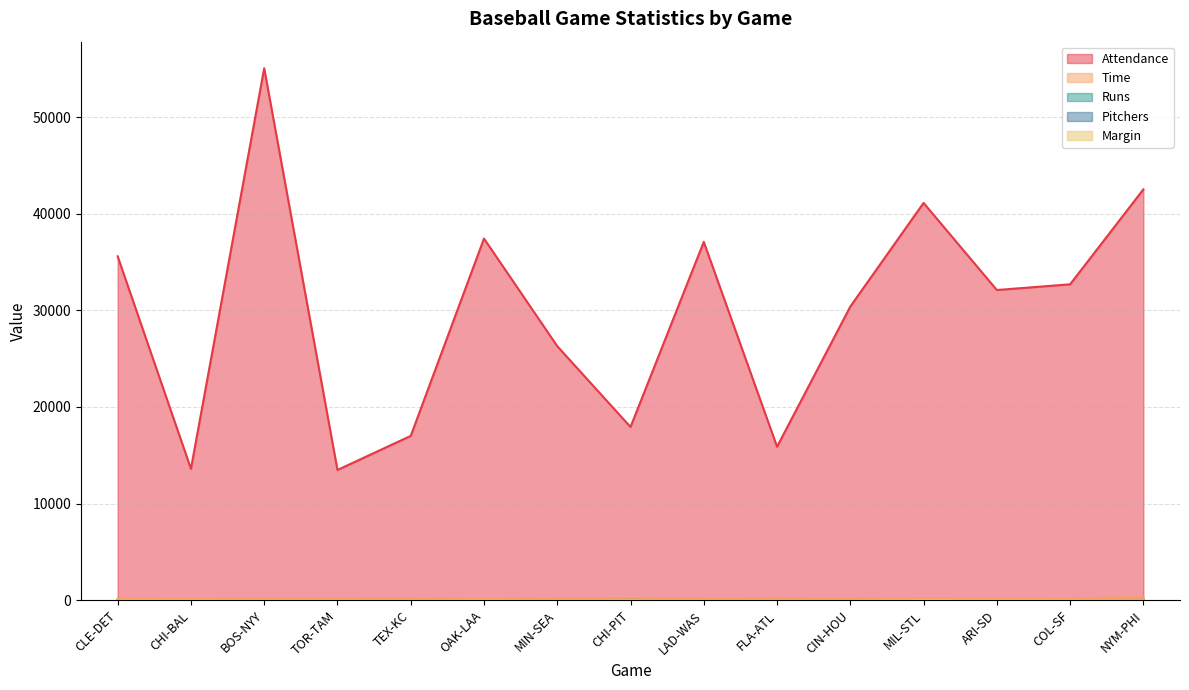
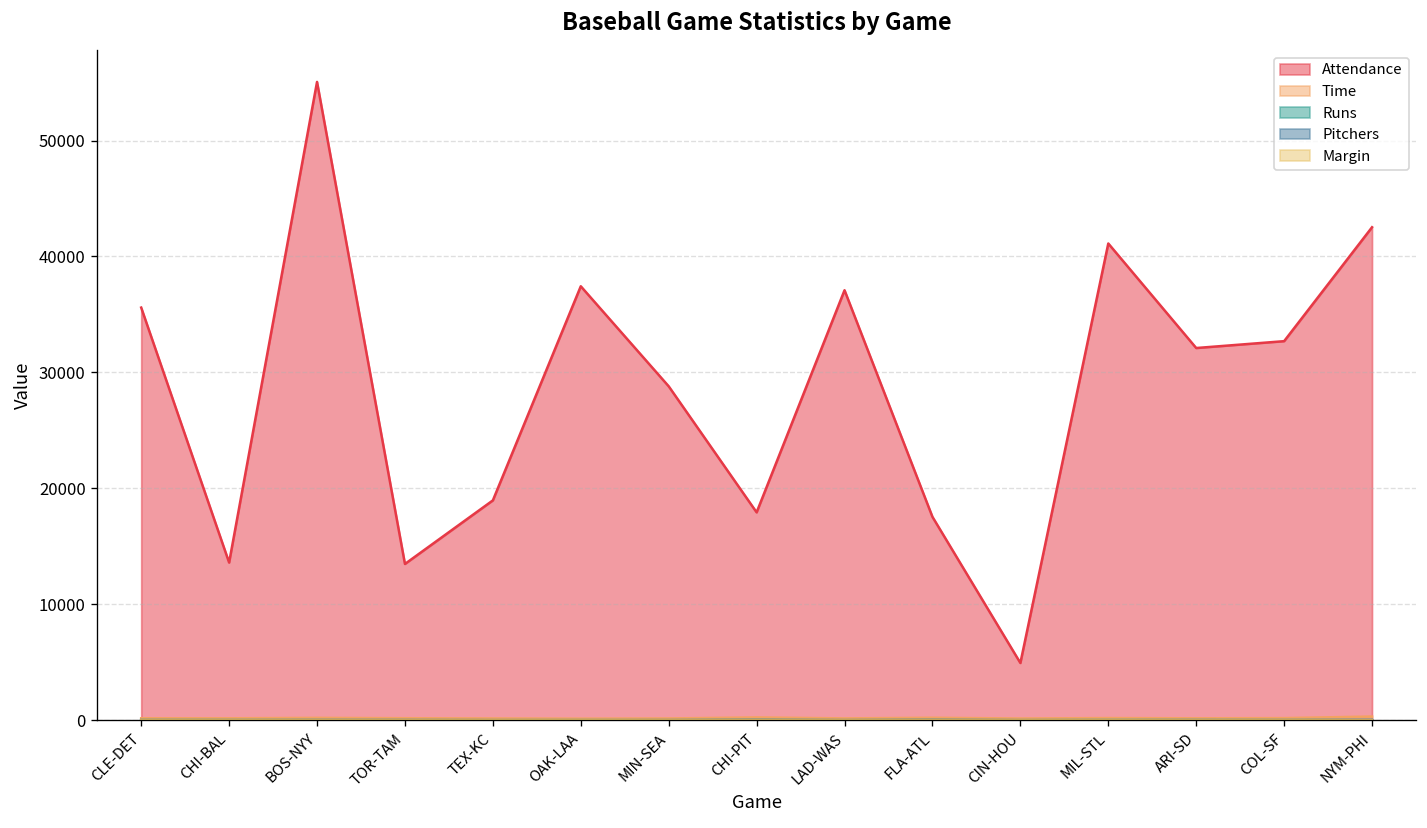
  {
    "Attendance": {
      "CLE-DET": 36000,
      "CHI-BAL": 14000,
      "BOS-NYY": 55000,
      "TOR-TAM": 13000,
-     "TEX-KC": 17000,
+     "TEX-KC": 19000,
      "OAK-LAA": 37000,
-     "MIN-SEA": 26000,
+     "MIN-SEA": 29000,
      "CHI-PIT": 18000,
      "LAD-WAS": 37000,
-     "FLA-ATL": 16000,
-     "CIN-HOU": 30000,
+     "FLA-ATL": 18000,
+     "CIN-HOU": 5000,
      "MIL-STL": 41000,
      "ARI-SD": 32000,
      "COL-SF": 33000,
      "NYM-PHI": 43000
    }
  }
